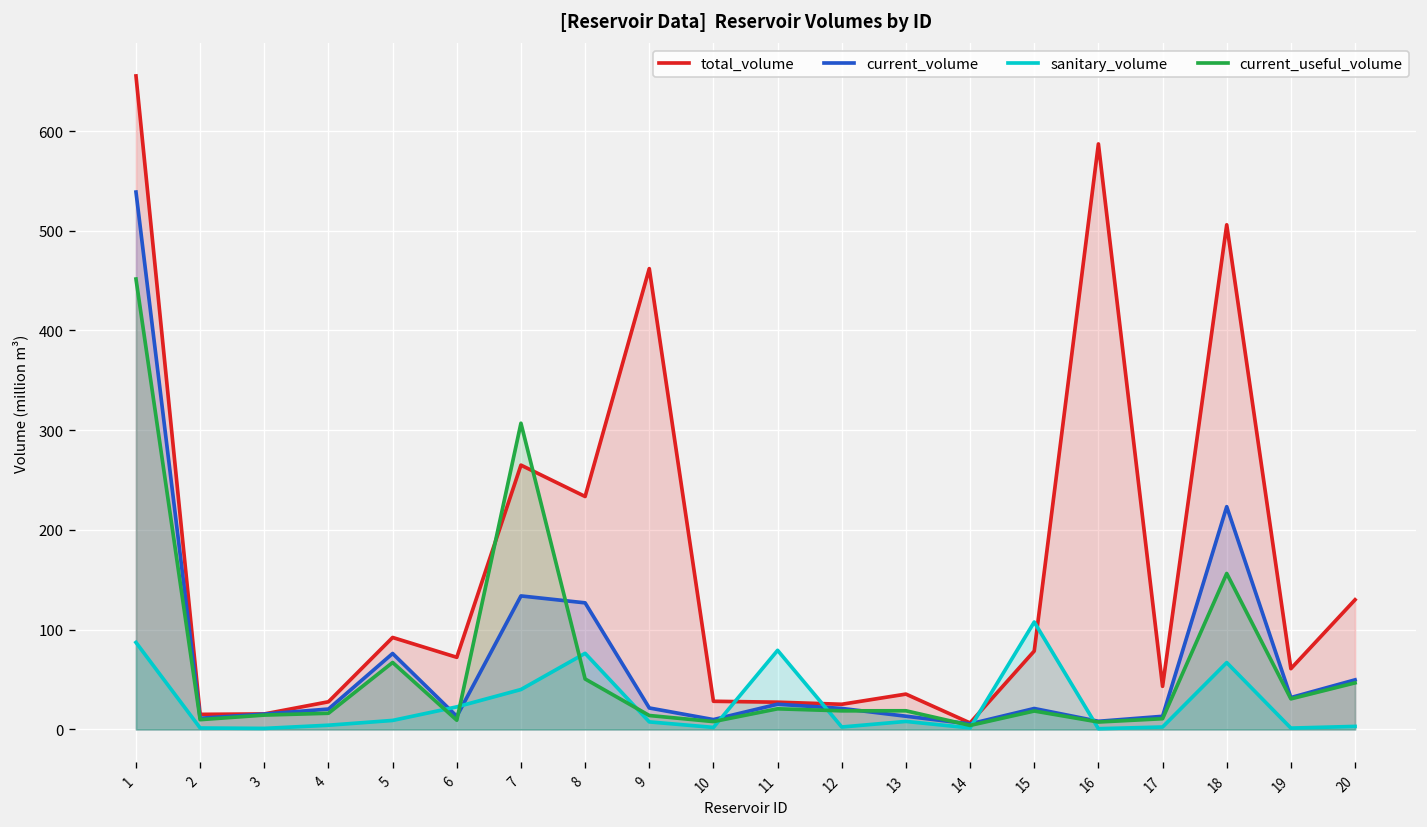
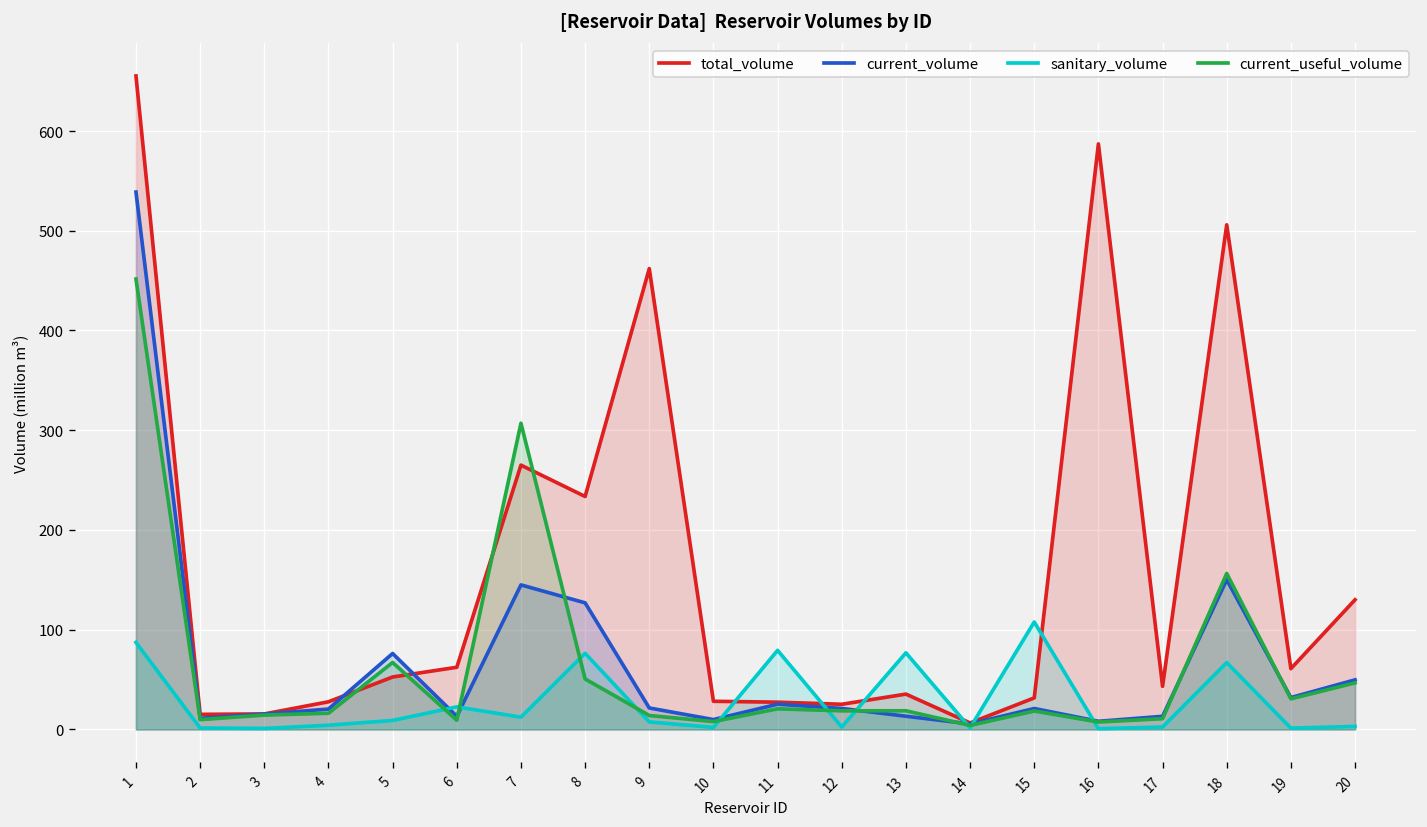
  {
    "total_volume": {
      "1": 660,
      "2": 20,
      "4": 30,
-     "5": 90,
-     "6": 70,
+     "5": 50,
+     "6": 60,
      "7": 270,
      "8": 230,
      "9": 460,
      "10": 30,
      "12": 30,
      "13": 40,
-     "15": 80,
+     "15": 30,
      "16": 590,
      "17": 40,
      "18": 510,
      "19": 60,
      "20": 130
    },
    "current_volume": {
      "1": 540,
      "4": 20,
      "5": 80,
      "6": 10,
-     "7": 130,
+     "7": 140,
      "8": 130,
      "9": 20,
      "13": 10,
-     "18": 220
+     "18": 150
    },
    "sanitary_volume": {
      "1": 90,
      "2": 0,
      "3": 0,
      "4": 0,
      "5": 10,
      "6": 20,
-     "7": 40,
+     "7": 10,
      "8": 80,
      "9": 10,
      "10": 0,
      "11": 80,
      "12": 0,
-     "13": 10,
+     "13": 80,
      "15": 110,
      "16": 0,
      "17": 0,
      "18": 70,
      "19": 0,
      "20": 0
    },
    "current_useful_volume": {
      "1": 450,
      "4": 20,
      "5": 70,
      "6": 10,
      "7": 310,
      "8": 50,
      "9": 10,
      "11": 20,
      "13": 20,
      "18": 160
    }
  }
